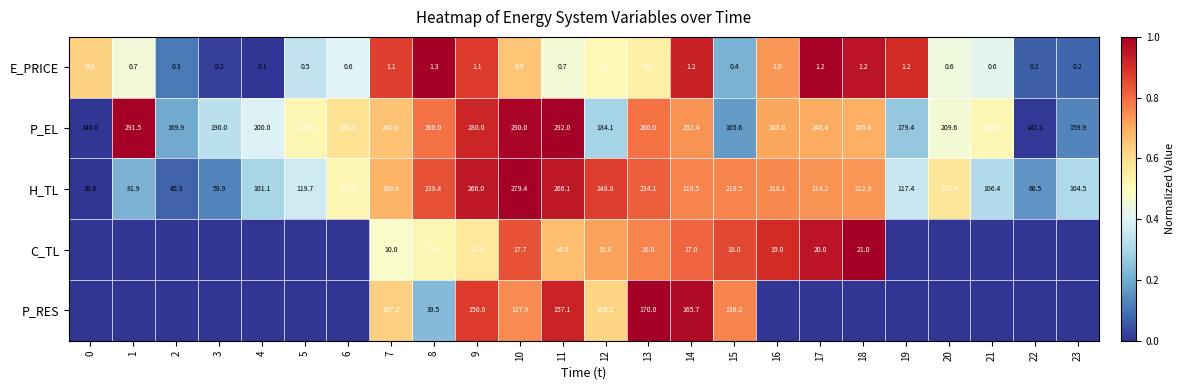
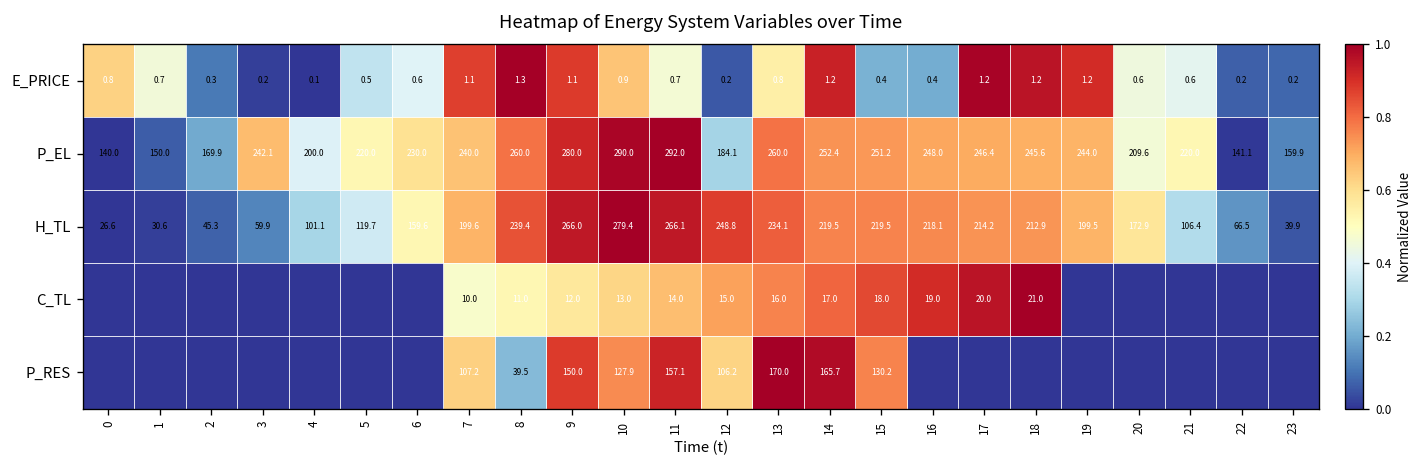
  {
    "E_PRICE": {
      "0": 0.8,
      "1": 0.7,
      "2": 0.3,
      "3": 0.2,
      "4": 0.1,
      "5": 0.5,
      "6": 0.6,
      "7": 1.1,
      "8": 1.3,
      "9": 1.1,
      "10": 0.9,
      "11": 0.7,
-     "12": 0.7,
+     "12": 0.2,
      "13": 0.8,
      "14": 1.2,
      "15": 0.4,
-     "16": 1.0,
+     "16": 0.4,
      "17": 1.2,
      "18": 1.2,
      "19": 1.2,
      "20": 0.6,
      "21": 0.6,
      "22": 0.2,
      "23": 0.2
    },
    "P_EL": {
      "0": 140.0,
-     "1": 291.5,
+     "1": 150.0,
      "2": 169.9,
-     "3": 190.0,
+     "3": 242.1,
      "4": 200.0,
      "5": 220.0,
      "6": 230.0,
      "7": 240.0,
      "8": 260.0,
      "9": 280.0,
      "10": 290.0,
      "11": 292.0,
      "12": 184.1,
      "13": 260.0,
      "14": 252.4,
-     "15": 165.6,
+     "15": 251.2,
      "16": 248.0,
      "17": 246.4,
      "18": 245.6,
-     "19": 179.4,
+     "19": 244.0,
      "20": 209.6,
      "21": 220.0,
      "22": 141.1,
      "23": 159.9
    },
    "H_TL": {
      "0": 26.6,
-     "1": 81.9,
+     "1": 30.6,
      "2": 45.3,
      "3": 59.9,
      "4": 101.1,
      "5": 119.7,
      "6": 159.6,
      "7": 199.6,
      "8": 239.4,
      "9": 266.0,
      "10": 279.4,
      "11": 266.1,
      "12": 248.8,
      "13": 234.1,
      "14": 219.5,
      "15": 219.5,
      "16": 218.1,
      "17": 214.2,
      "18": 212.9,
-     "19": 117.4,
+     "19": 199.5,
      "20": 172.9,
      "21": 106.4,
      "22": 66.5,
-     "23": 104.5
+     "23": 39.9
    },
    "C_TL": {
      "7": 10.0,
      "8": 11.0,
      "9": 12.0,
-     "10": 17.7,
+     "10": 13.0,
      "11": 14.0,
      "12": 15.0,
      "13": 16.0,
      "14": 17.0,
      "15": 18.0,
      "16": 19.0,
      "17": 20.0,
      "18": 21.0
    },
    "P_RES": {
      "7": 107.2,
      "8": 39.5,
      "9": 150.0,
      "10": 127.9,
      "11": 157.1,
      "12": 106.2,
      "13": 170.0,
      "14": 165.7,
      "15": 130.2
    }
  }
